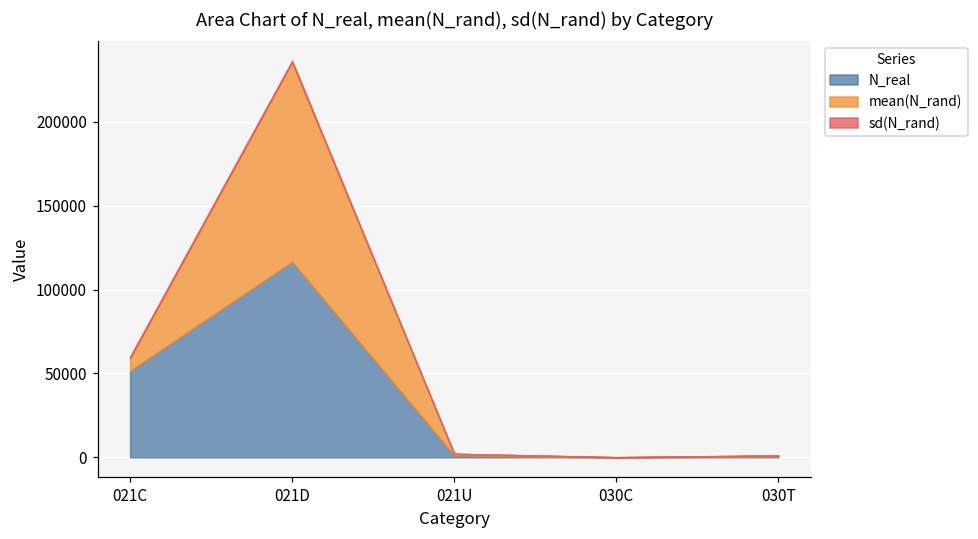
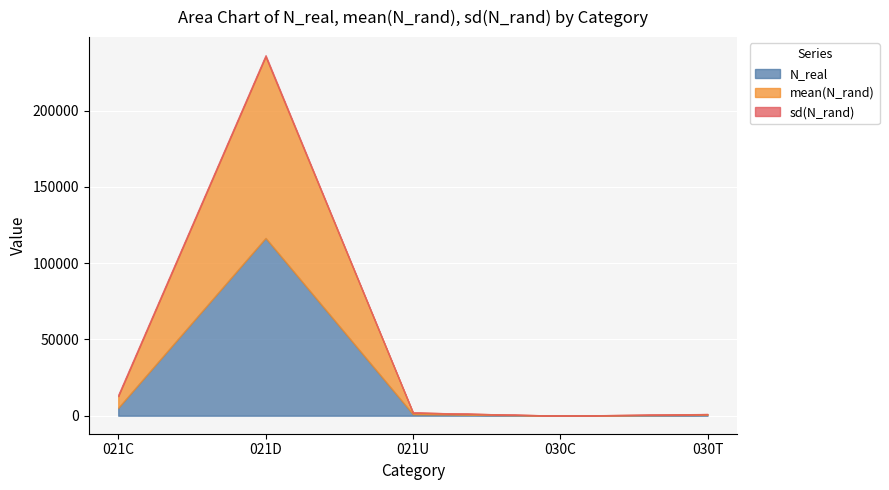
  {
    "N_real": {
-     "021C": 51000,
+     "021C": 5000,
      "021D": 117000
    }
  }
